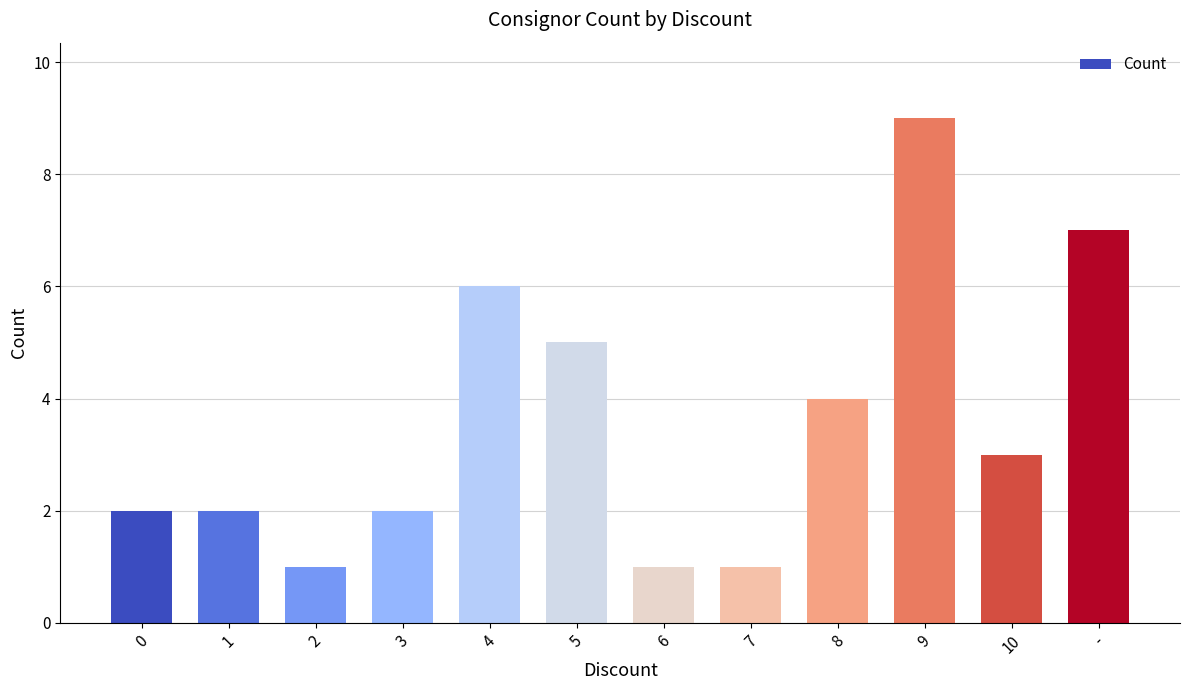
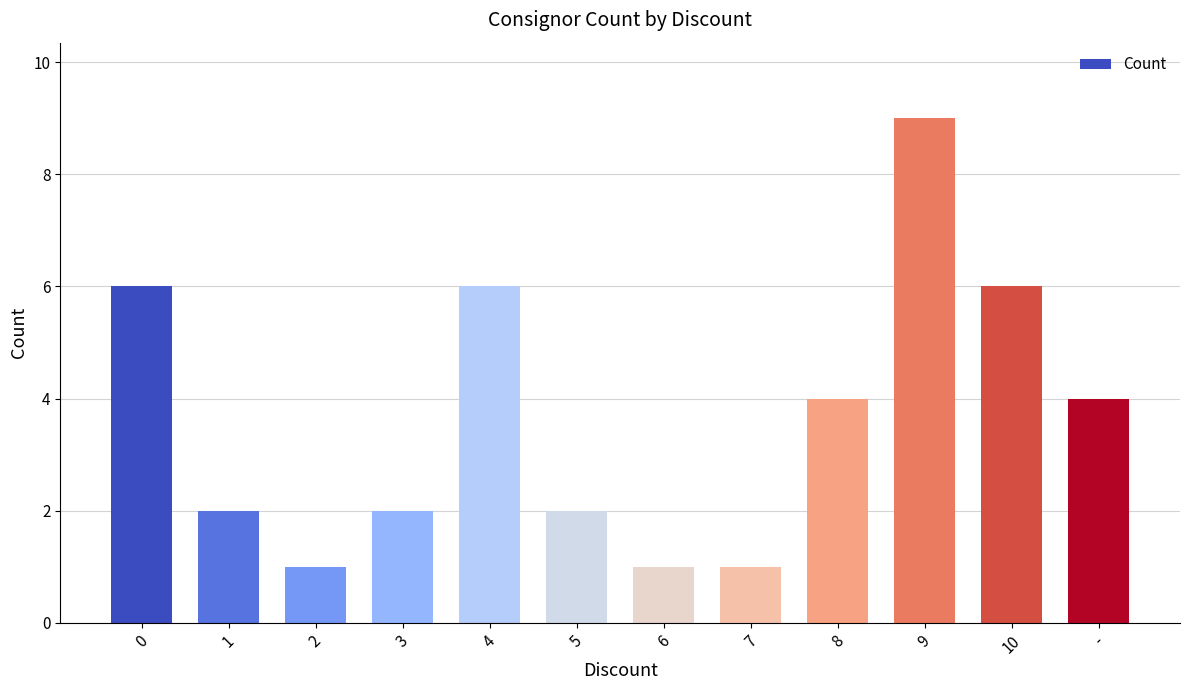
  {
-   "0": 2,
+   "0": 6,
    "1": 2,
    "2": 1,
    "3": 2,
    "4": 6,
-   "5": 5,
+   "5": 2,
    "6": 1,
    "7": 1,
    "8": 4,
    "9": 9,
-   "10": 3,
-   "-": 7
+   "10": 6,
+   "-": 4
  }
